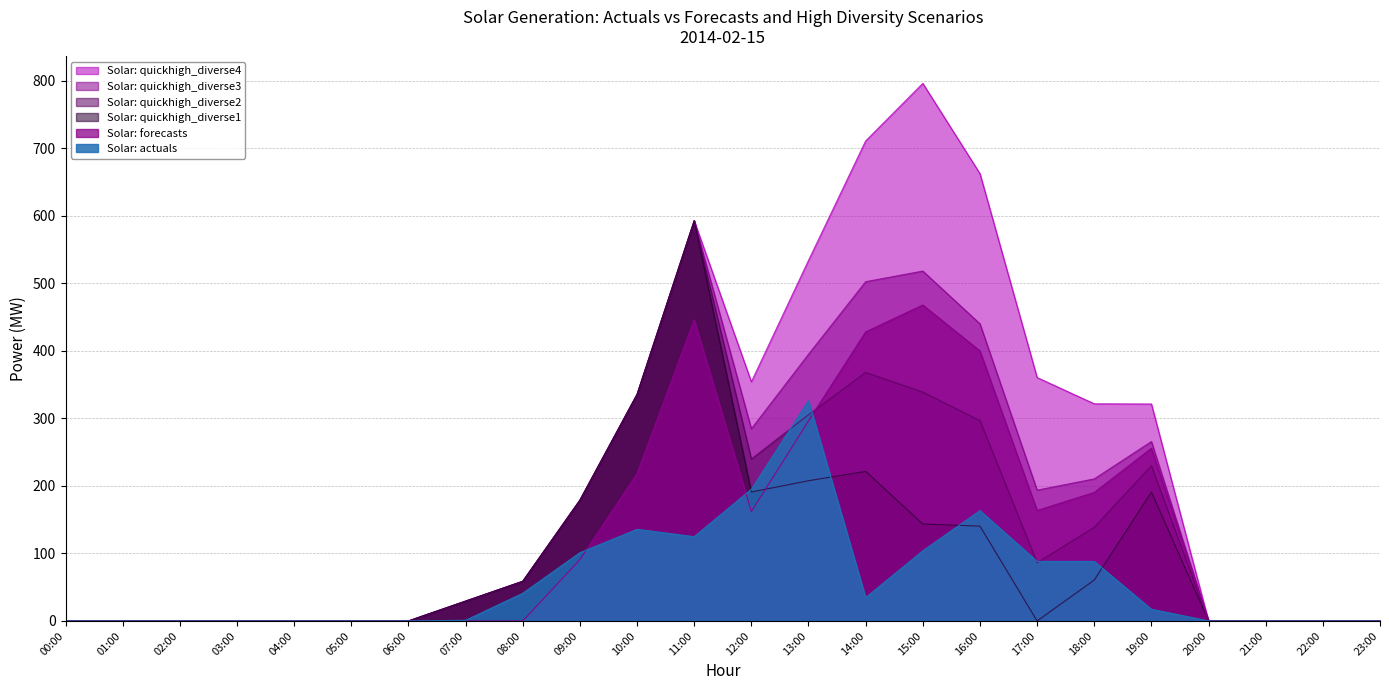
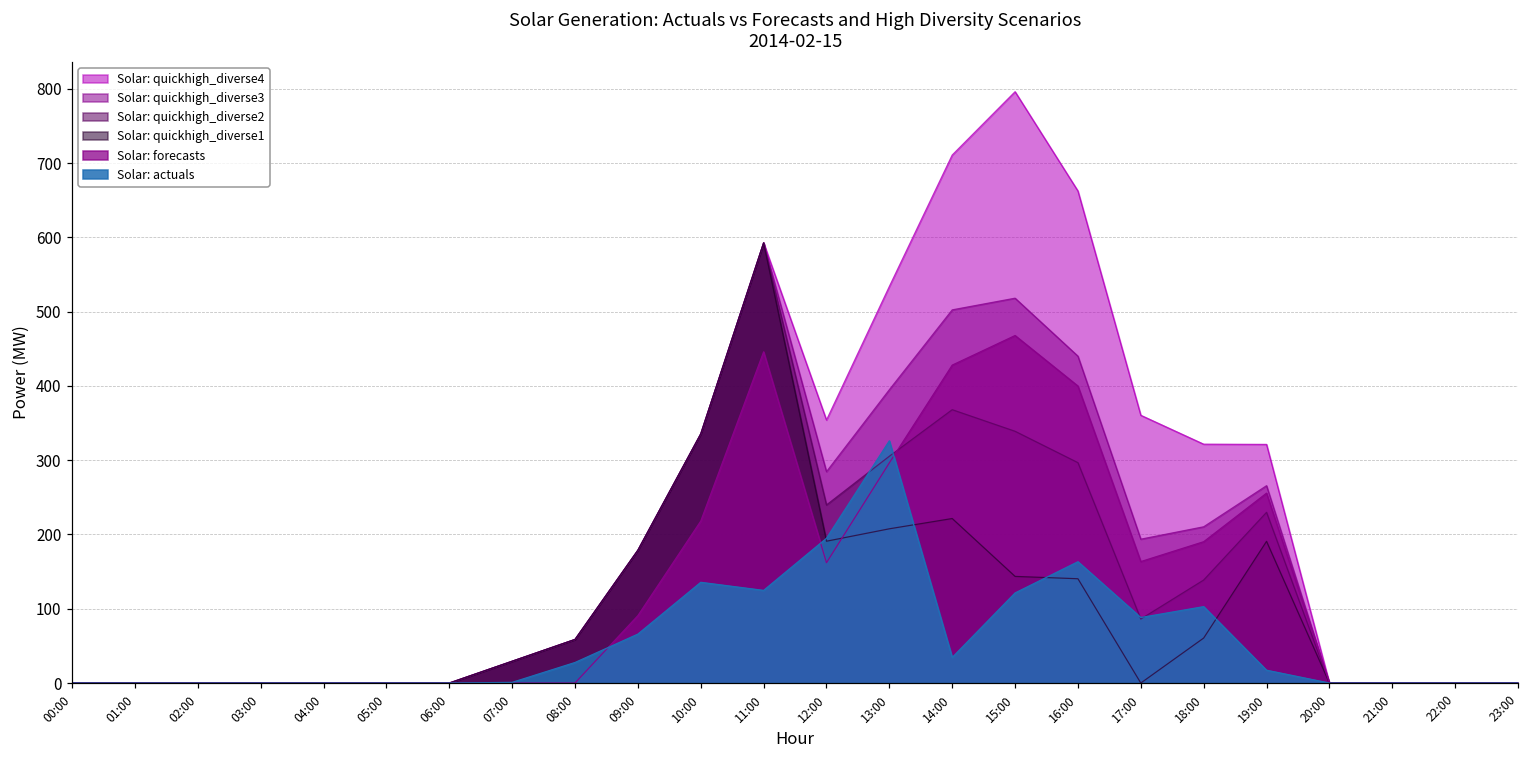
  {
    "Solar: actuals": {
-     "08:00": 40,
-     "09:00": 100,
+     "08:00": 30,
+     "09:00": 70,
      "10:00": 140,
      "11:00": 120,
      "12:00": 190,
      "13:00": 330,
      "14:00": 30,
-     "15:00": 100,
+     "15:00": 120,
      "16:00": 160,
-     "18:00": 90,
+     "18:00": 100,
      "19:00": 20
    }
  }
